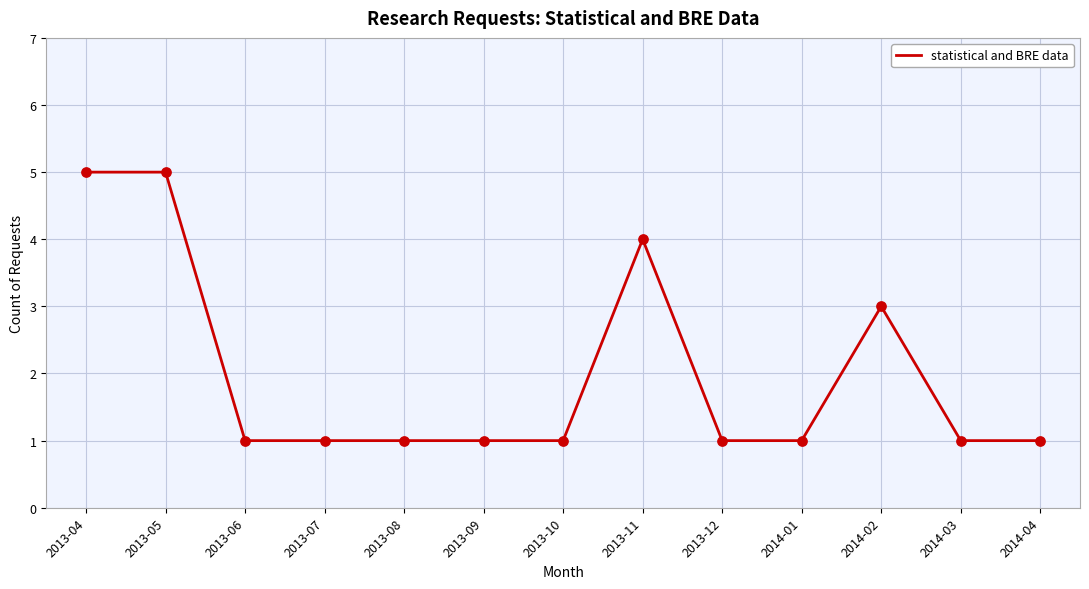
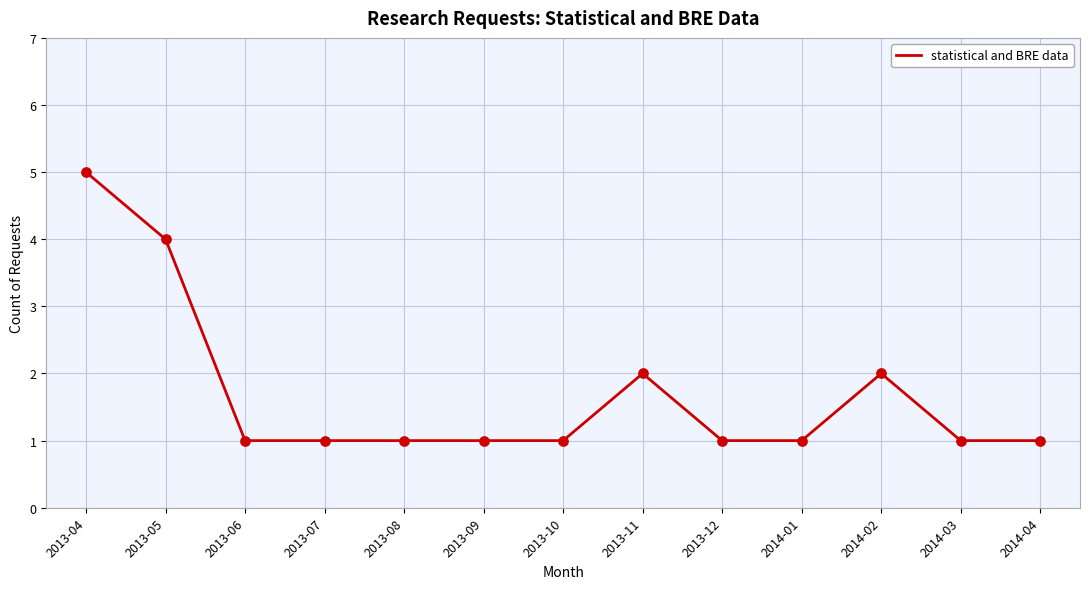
  {
    "2013-04": 5,
-   "2013-05": 5,
+   "2013-05": 4,
    "2013-06": 1,
    "2013-07": 1,
    "2013-08": 1,
    "2013-09": 1,
    "2013-10": 1,
-   "2013-11": 4,
+   "2013-11": 2,
    "2013-12": 1,
    "2014-01": 1,
-   "2014-02": 3,
+   "2014-02": 2,
    "2014-03": 1,
    "2014-04": 1
  }
